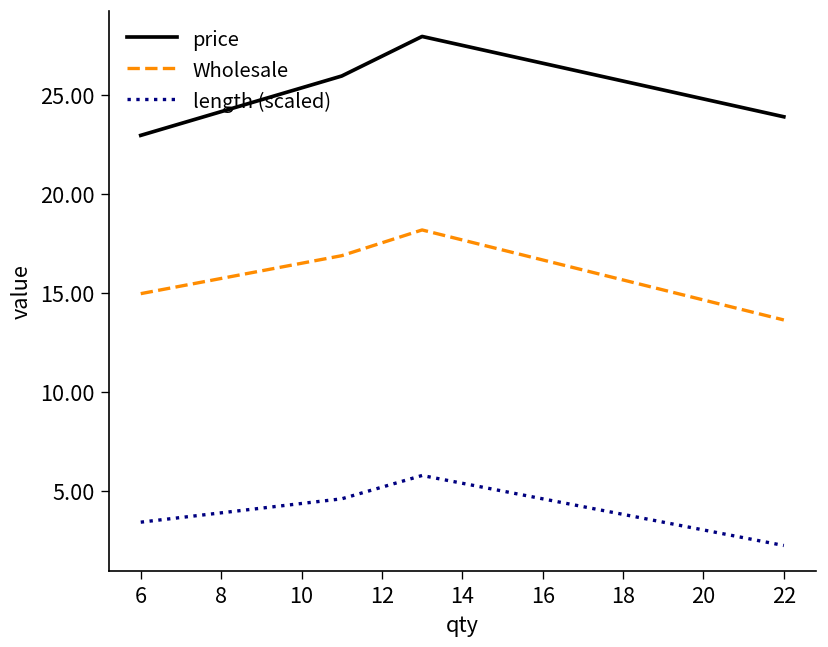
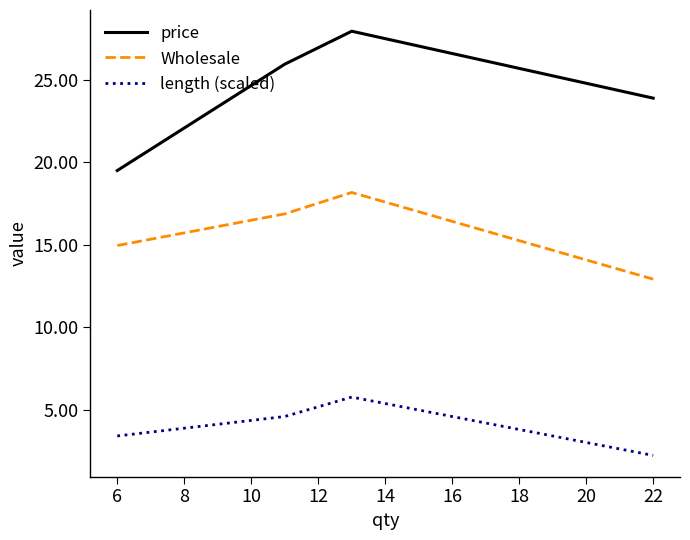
  {
    "price": {
-     "6": 23.0,
+     "6": 19.5,
      "22": 23.9
    },
    "Wholesale": {
      "6": 15.0,
-     "22": 13.6
+     "22": 12.9
    },
    "length (scaled)": {
      "6": 3.4,
      "22": 2.2
    }
  }
